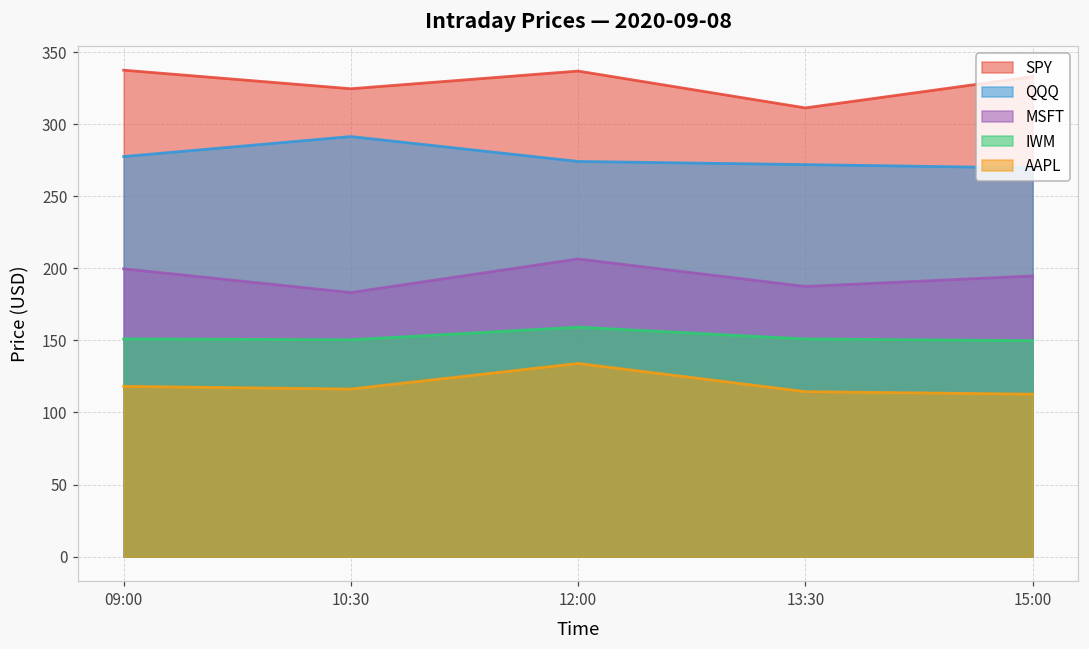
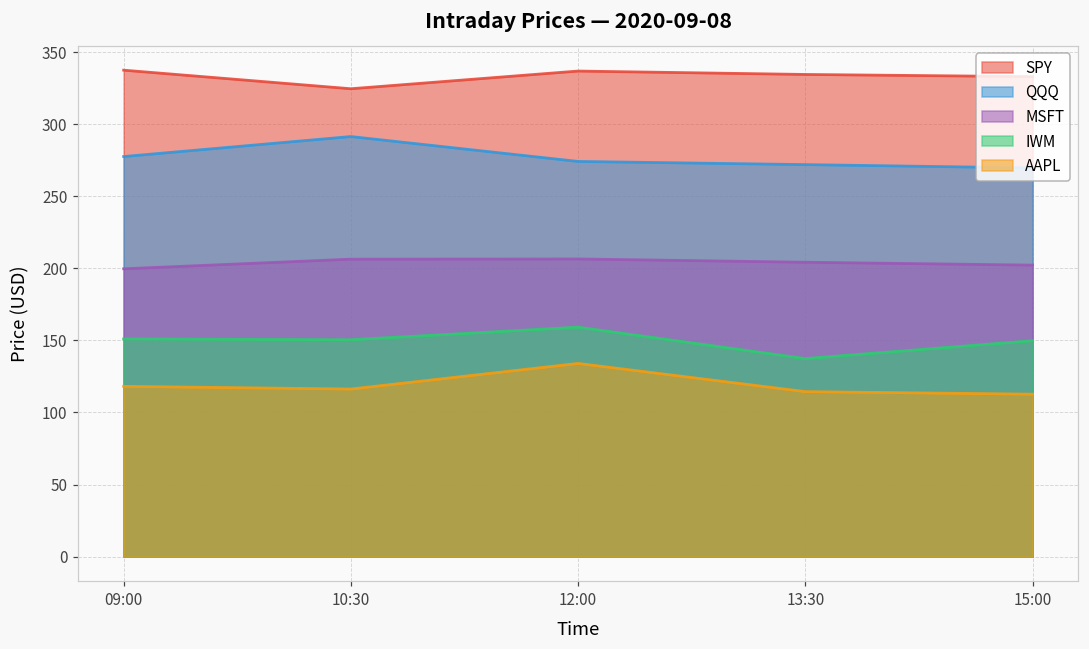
  {
    "SPY": {
      "09:00": 337,
      "10:30": 325,
      "12:00": 337,
-     "13:30": 311
+     "13:30": 335
    },
    "QQQ": {
      "09:00": 278,
      "10:30": 291,
      "12:00": 274,
      "13:30": 272
    },
    "MSFT": {
      "09:00": 200,
-     "10:30": 183,
+     "10:30": 206,
      "12:00": 207,
-     "13:30": 187,
-     "15:00": 195
+     "13:30": 204,
+     "15:00": 202
    },
    "IWM": {
      "09:00": 151,
      "10:30": 150,
      "12:00": 159,
-     "13:30": 151,
+     "13:30": 137,
      "15:00": 150
    },
    "AAPL": {
      "09:00": 118,
      "10:30": 116,
      "12:00": 134,
      "13:30": 114,
      "15:00": 113
    }
  }
